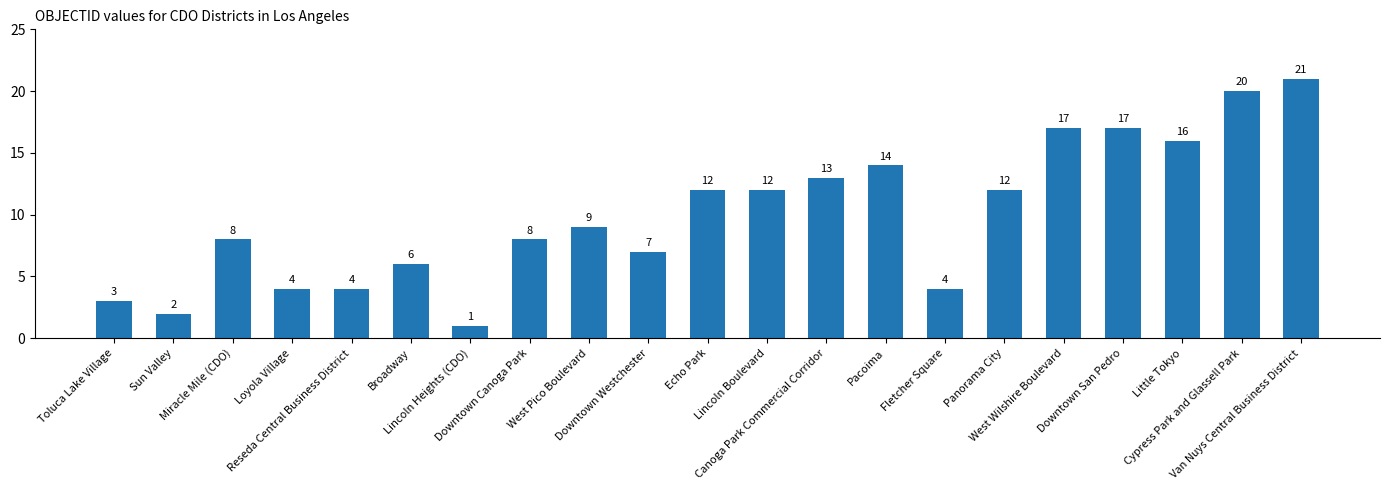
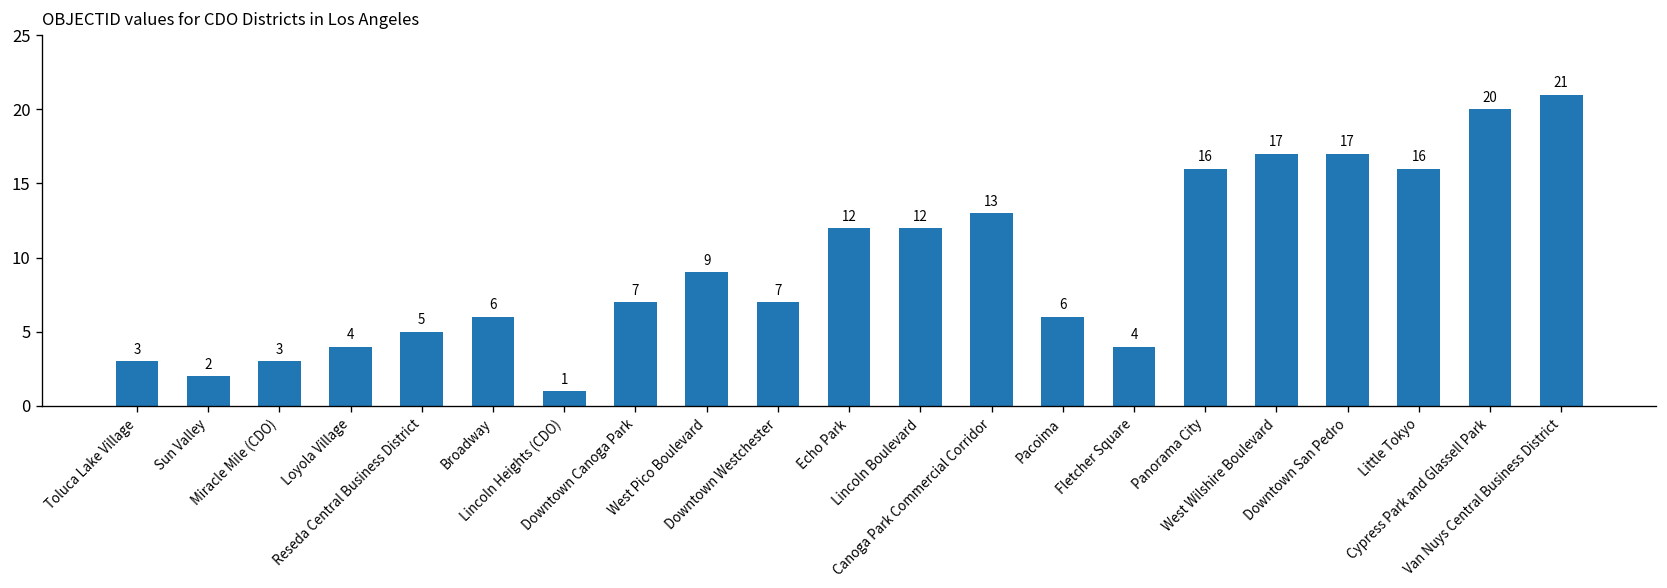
  {
    "Toluca Lake Village": 3,
    "Sun Valley": 2,
-   "Miracle Mile (CDO)": 8,
+   "Miracle Mile (CDO)": 3,
    "Loyola Village": 4,
-   "Reseda Central Business District": 4,
+   "Reseda Central Business District": 5,
    "Broadway": 6,
    "Lincoln Heights (CDO)": 1,
-   "Downtown Canoga Park": 8,
+   "Downtown Canoga Park": 7,
    "West Pico Boulevard": 9,
    "Downtown Westchester": 7,
    "Echo Park": 12,
    "Lincoln Boulevard": 12,
    "Canoga Park Commercial Corridor": 13,
-   "Pacoima": 14,
+   "Pacoima": 6,
    "Fletcher Square": 4,
-   "Panorama City": 12,
+   "Panorama City": 16,
    "West Wilshire Boulevard": 17,
    "Downtown San Pedro": 17,
    "Little Tokyo": 16,
    "Cypress Park and Glassell Park": 20,
    "Van Nuys Central Business District": 21
  }
